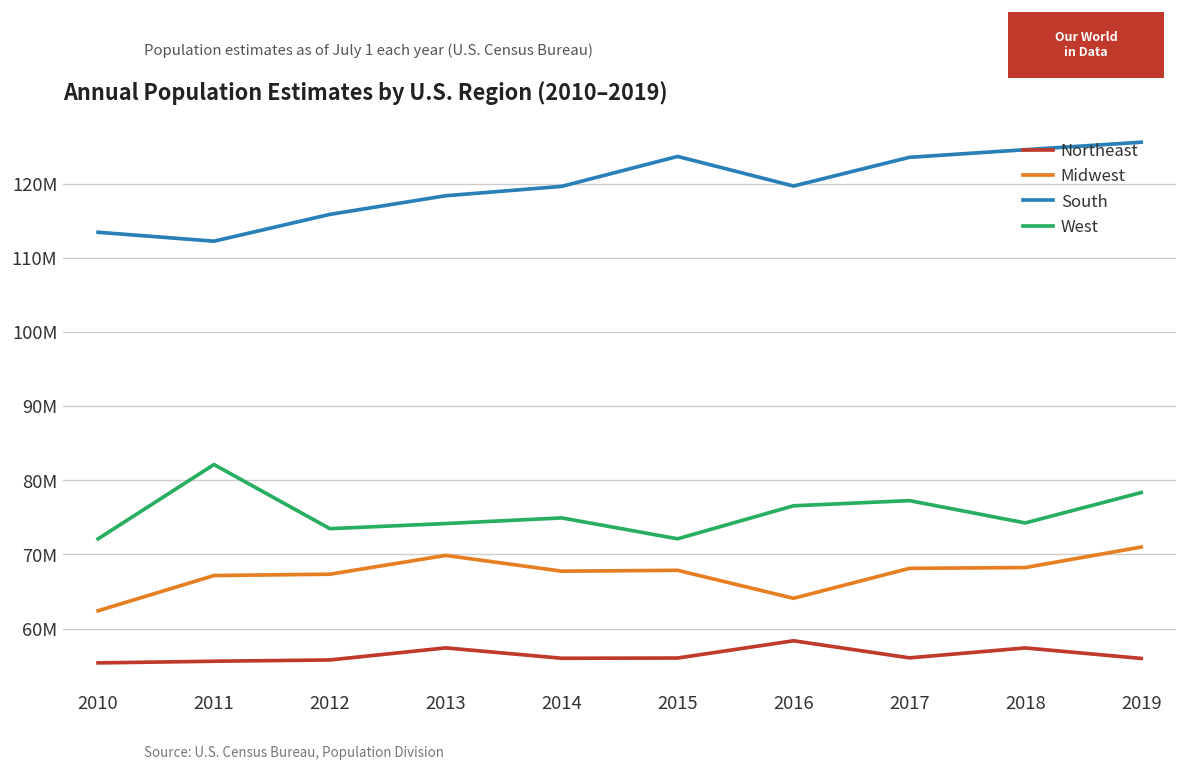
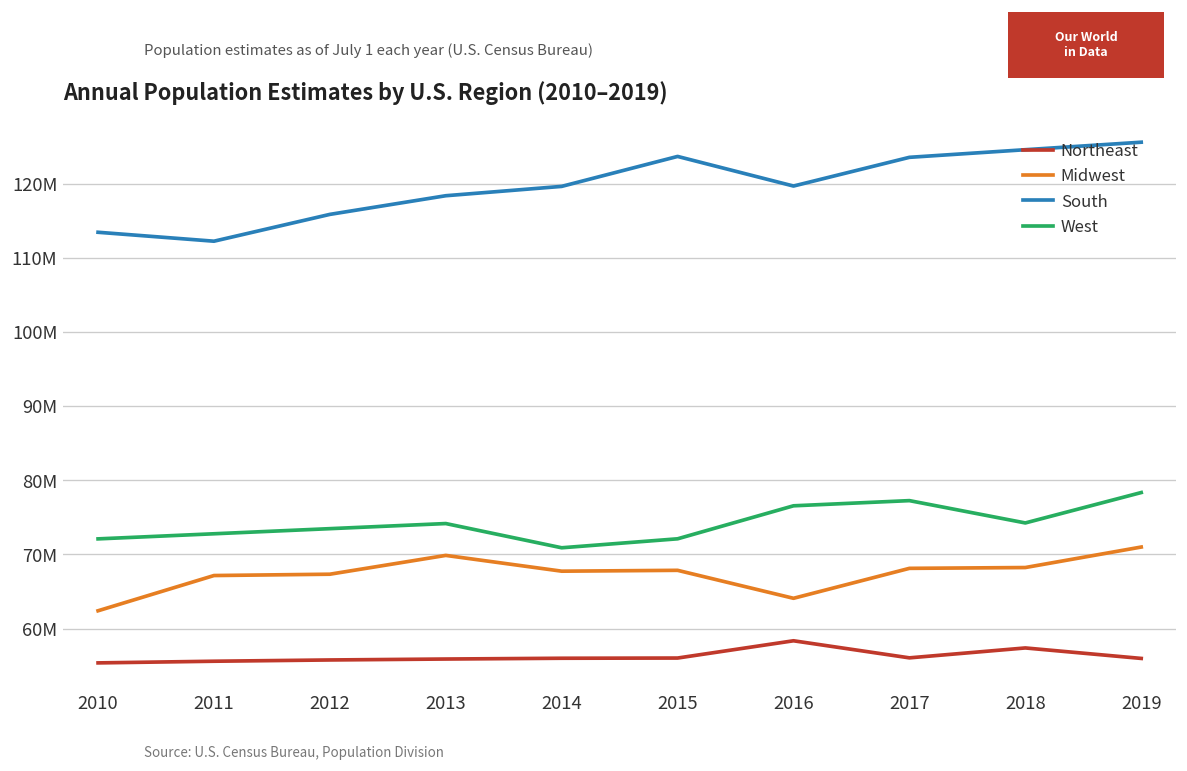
  {
    "Northeast": {
      "2010": 55000000,
      "2011": 56000000,
      "2012": 56000000,
-     "2013": 57000000,
+     "2013": 56000000,
      "2014": 56000000,
      "2015": 56000000,
      "2016": 58000000,
      "2017": 56000000,
      "2018": 57000000,
      "2019": 56000000
    },
    "Midwest": {
      "2010": 62000000,
      "2011": 67000000,
      "2012": 67000000,
      "2013": 70000000,
      "2014": 68000000,
      "2015": 68000000,
      "2016": 64000000,
      "2017": 68000000,
      "2018": 68000000,
      "2019": 71000000
    },
    "South": {
      "2010": 113000000,
      "2011": 112000000,
      "2012": 116000000,
      "2013": 118000000,
      "2014": 120000000,
      "2015": 124000000,
      "2016": 120000000,
      "2017": 124000000,
      "2018": 125000000,
      "2019": 126000000
    },
    "West": {
      "2010": 72000000,
-     "2011": 82000000,
+     "2011": 73000000,
      "2012": 73000000,
      "2013": 74000000,
-     "2014": 75000000,
+     "2014": 71000000,
      "2015": 72000000,
      "2016": 77000000,
      "2017": 77000000,
      "2018": 74000000,
      "2019": 78000000
    }
  }
